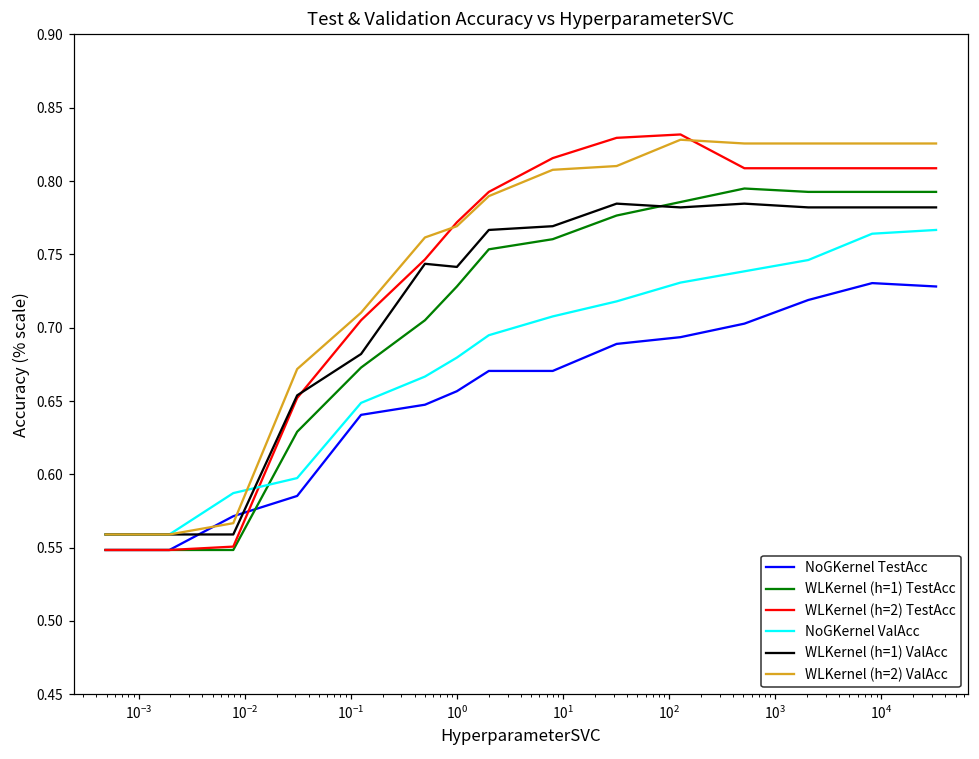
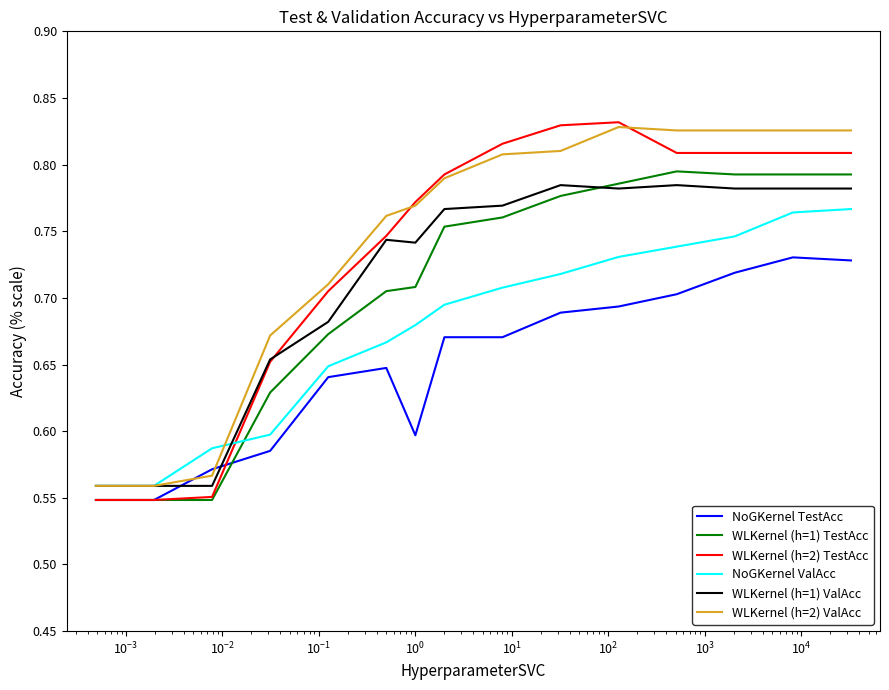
  {
    "NoGKernel TestAcc": {
-     "10^0": 0.657
+     "10^0": 0.597
    },
    "WLKernel (h=1) TestAcc": {
-     "10^0": 0.728
+     "10^0": 0.708
    },
    "WLKernel (h=2) TestAcc": {
      "10^0": 0.772
    },
    "NoGKernel ValAcc": {
      "10^0": 0.680
    },
    "WLKernel (h=1) ValAcc": {
      "10^0": 0.741
    },
    "WLKernel (h=2) ValAcc": {
      "10^0": 0.769
    }
  }
